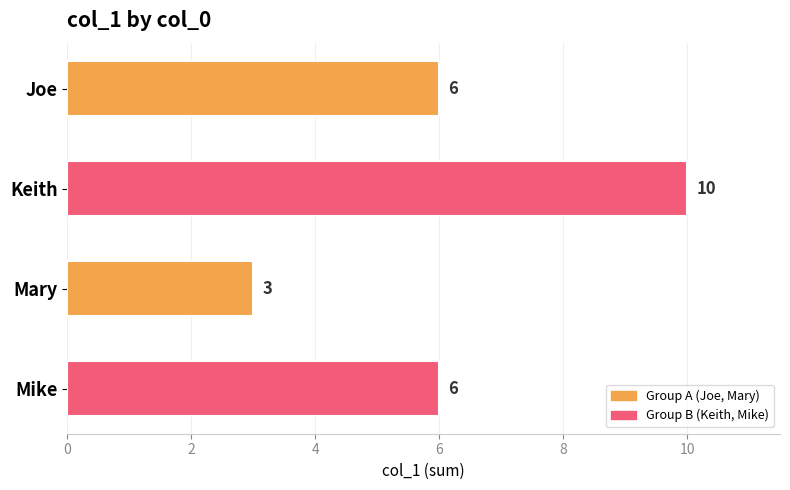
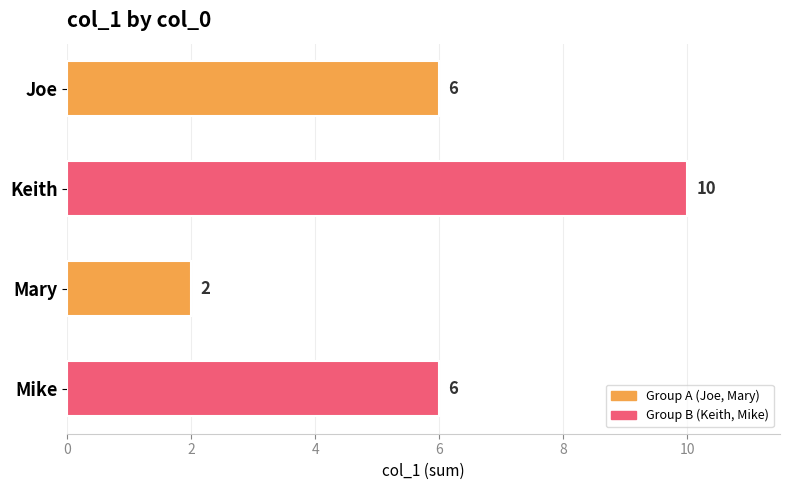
  {
    "Joe": 6,
    "Keith": 10,
-   "Mary": 3,
+   "Mary": 2,
    "Mike": 6
  }
